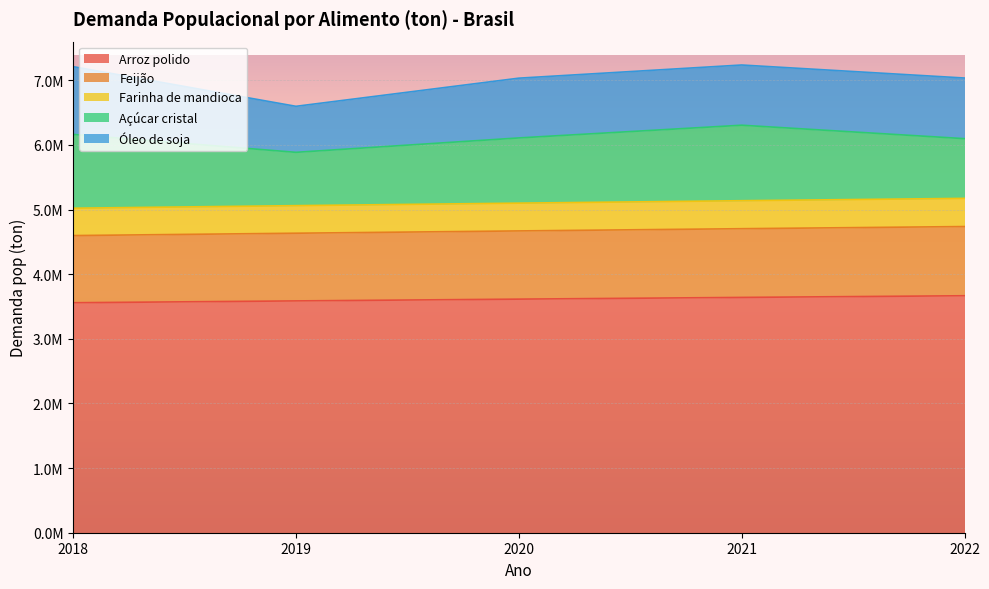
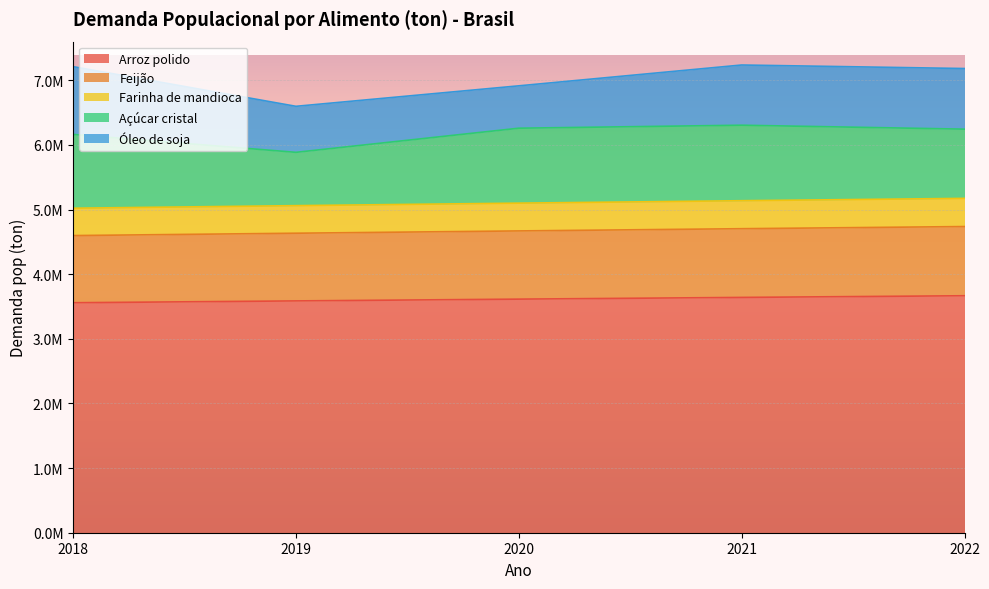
  {
    "Farinha de mandioca": {
      "2018": 400000,
      "2019": 400000,
      "2020": 400000,
      "2021": 400000,
      "2022": 400000
    },
    "Açúcar cristal": {
      "2018": 1100000,
      "2019": 800000,
-     "2020": 1000000,
+     "2020": 1200000,
      "2021": 1200000,
-     "2022": 900000
+     "2022": 1100000
    },
    "Óleo de soja": {
      "2018": 1000000,
      "2019": 700000,
-     "2020": 900000,
+     "2020": 700000,
      "2021": 900000,
      "2022": 900000
    }
  }
